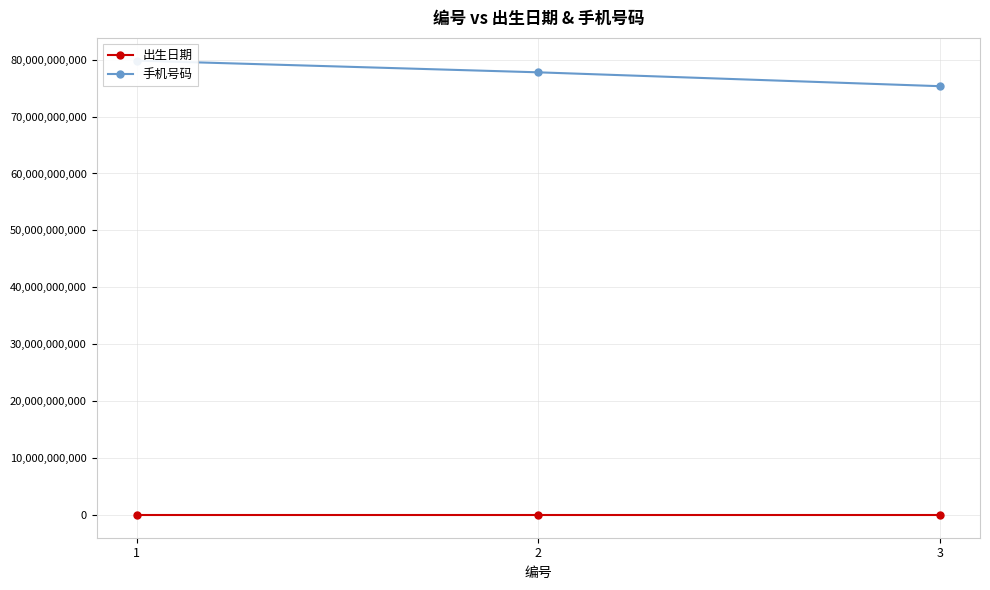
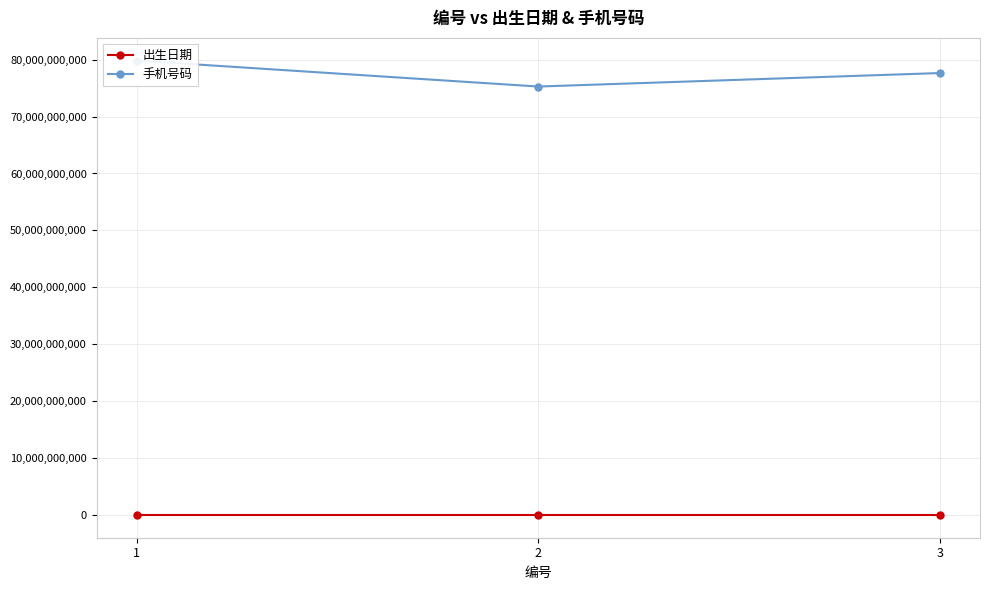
  {
    "出生日期": {
      "1": "0",
      "2": "0",
      "3": "0"
    },
    "手机号码": {
-     "2": "78,000,000,000",
-     "3": "75,000,000,000"
+     "2": "75,000,000,000",
+     "3": "78,000,000,000"
    }
  }
